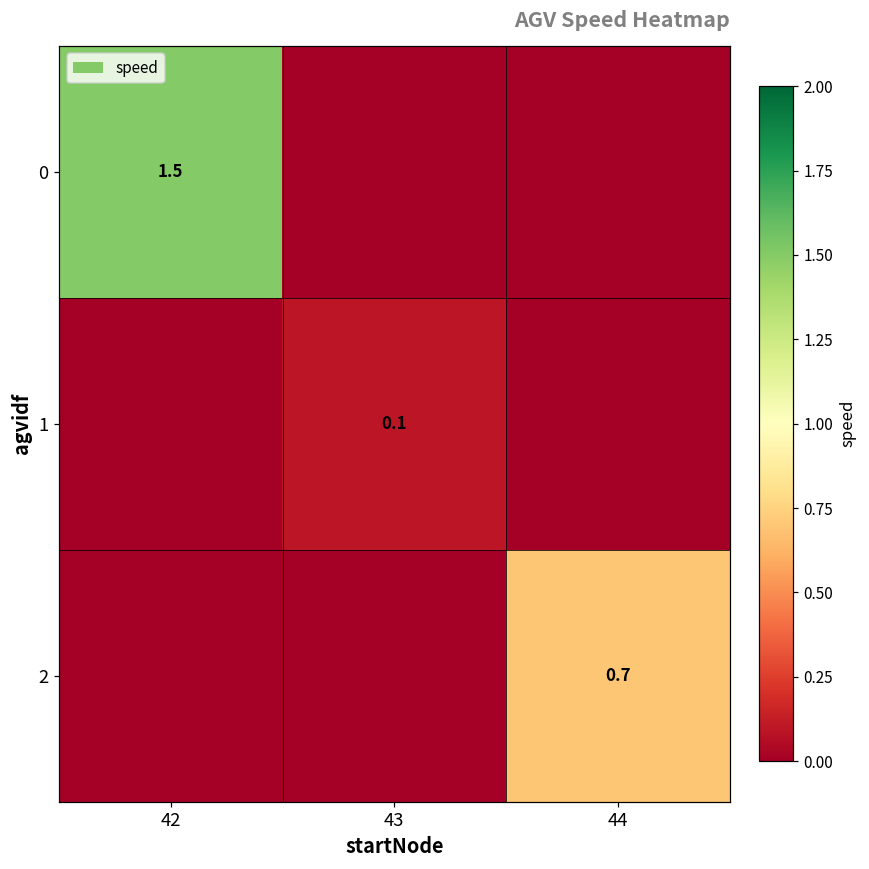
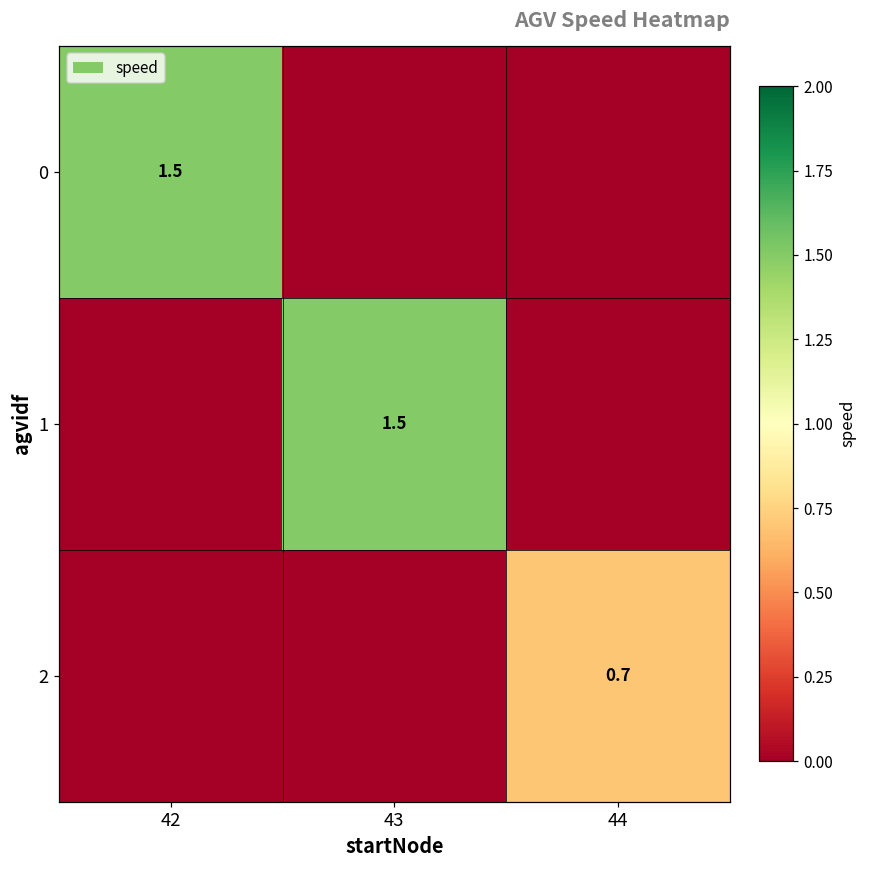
  {
    "0": {
      "42": 1.5
    },
    "1": {
-     "43": 0.1
+     "43": 1.5
    },
    "2": {
      "44": 0.7
    }
  }
